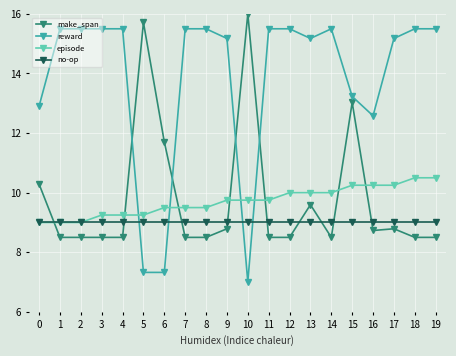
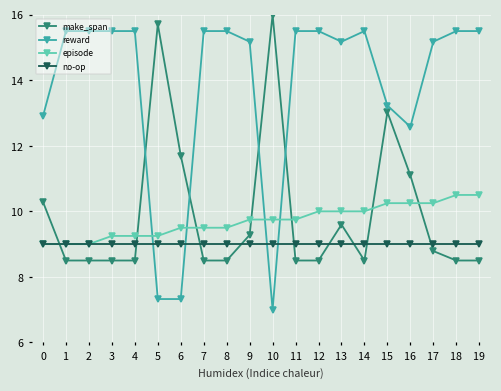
  {
    "make_span": {
      "0": 10.3,
      "1": 8.5,
      "2": 8.5,
      "3": 8.5,
      "4": 8.5,
      "5": 15.7,
      "6": 11.7,
      "7": 8.5,
      "8": 8.5,
-     "9": 8.8,
+     "9": 9.3,
      "10": 16.0,
      "11": 8.5,
      "12": 8.5,
      "13": 9.6,
      "14": 8.5,
      "15": 13.0,
-     "16": 8.7,
+     "16": 11.1,
      "17": 8.8,
      "18": 8.5,
      "19": 8.5
    },
    "no-op": {
      "3": 9.0,
      "4": 9.0,
      "5": 9.0,
      "6": 9.0,
      "7": 9.0,
      "8": 9.0,
      "9": 9.0,
      "10": 9.0,
      "11": 9.0,
      "12": 9.0,
      "13": 9.0,
      "14": 9.0,
      "15": 9.0,
      "16": 9.0,
      "17": 9.0,
      "18": 9.0,
      "19": 9.0
    }
  }
